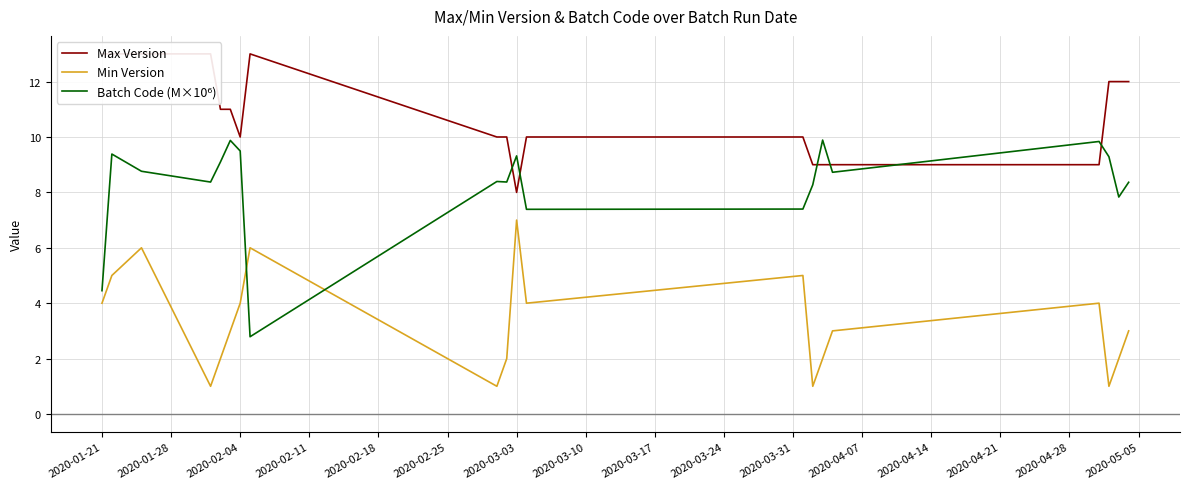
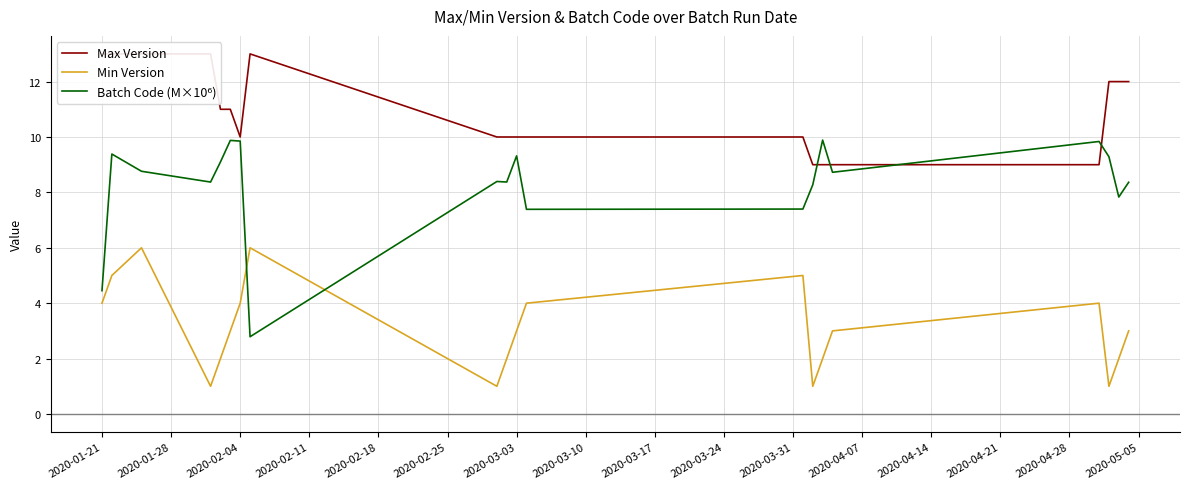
  {
    "Max Version": {
      "2020-02-04": 10,
-     "2020-03-03": 8
+     "2020-03-03": 10
    },
    "Min Version": {
      "2020-01-21": 4,
      "2020-02-04": 4,
-     "2020-03-03": 7
+     "2020-03-03": 3
    },
    "Batch Code (M×10⁶)": {
      "2020-01-21": 4.5,
-     "2020-02-04": 9.5,
+     "2020-02-04": 9.9,
      "2020-03-03": 9.3
    }
  }
